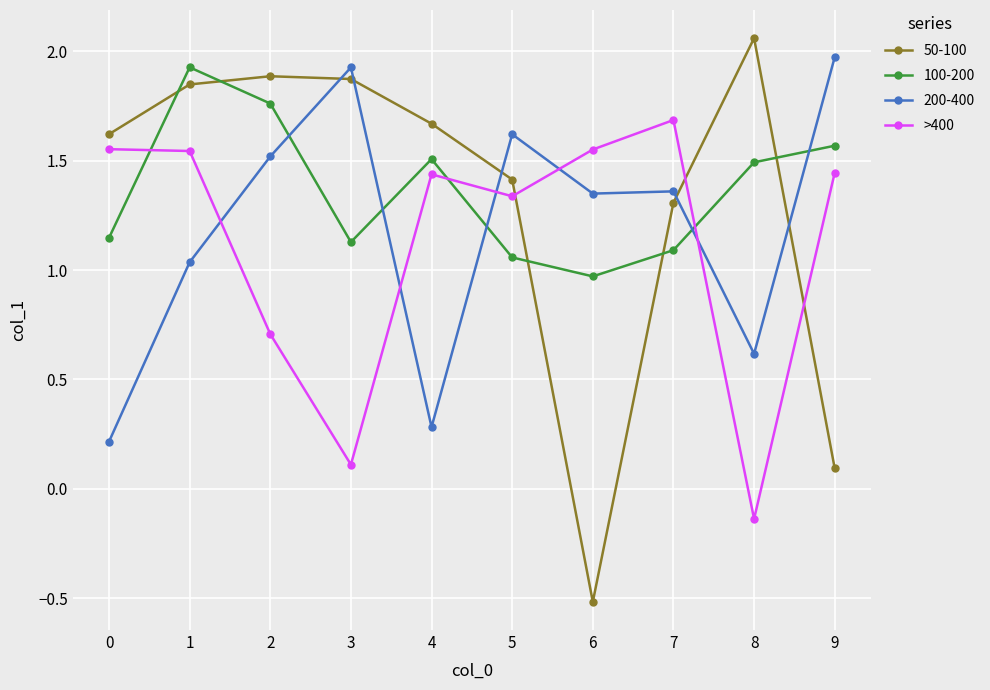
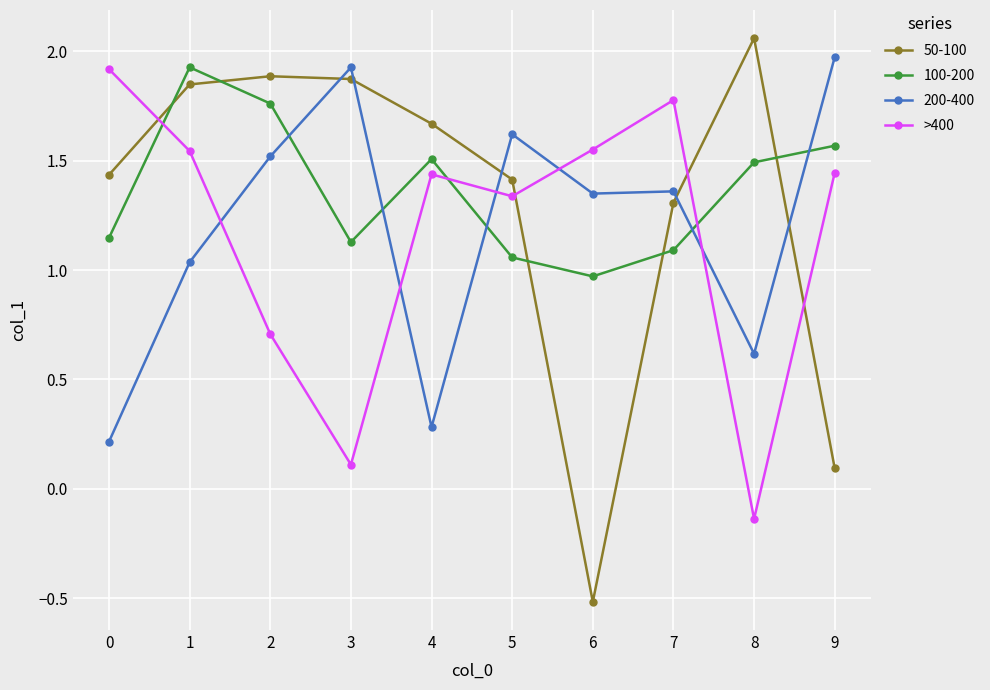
  {
    "50-100": {
-     "0": 1.62,
+     "0": 1.44,
      "1": 1.85,
      "2": 1.89,
      "3": 1.87,
      "4": 1.67,
      "5": 1.41,
      "6": -0.52,
      "7": 1.31,
      "8": 2.06,
      "9": 0.09
    },
    "100-200": {
      "0": 1.15,
      "1": 1.93,
      "2": 1.76,
      "3": 1.13,
      "4": 1.51,
      "5": 1.06,
      "6": 0.97,
      "7": 1.09,
      "8": 1.49,
      "9": 1.57
    },
    "200-400": {
      "0": 0.22,
      "1": 1.04,
      "2": 1.52,
      "3": 1.93,
      "4": 0.28,
      "5": 1.62,
      "6": 1.35,
      "7": 1.36,
      "8": 0.62,
      "9": 1.97
    },
    ">400": {
-     "0": 1.55,
+     "0": 1.92,
      "1": 1.54,
      "2": 0.71,
      "3": 0.11,
      "4": 1.44,
      "5": 1.34,
      "6": 1.55,
-     "7": 1.69,
+     "7": 1.78,
      "8": -0.14,
      "9": 1.45
    }
  }
